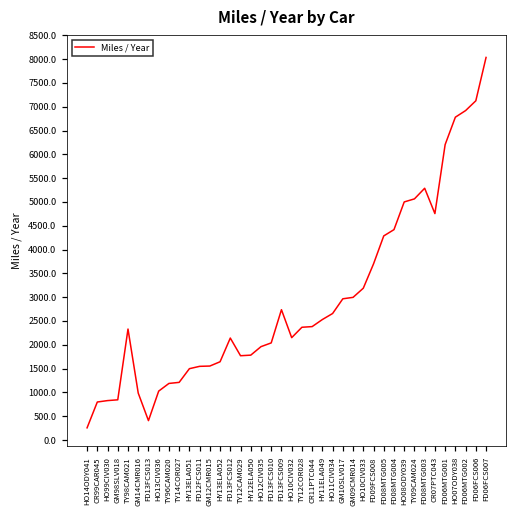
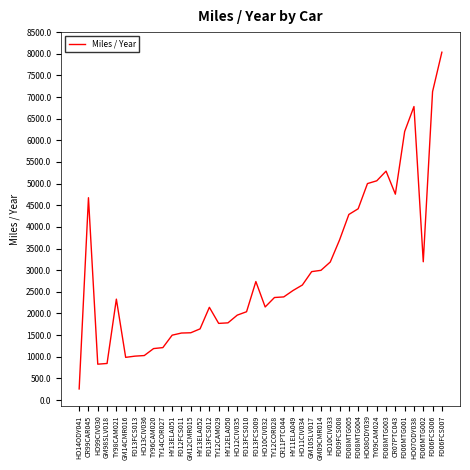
  {
    "HO14ODY041": 300,
-   "CR99CAR045": 800,
+   "CR99CAR045": 4700,
    "HO99CIV030": 800,
    "GM98SLV018": 800,
    "TY98CAM021": 2300,
    "GM14CMR016": 1000,
-   "FD13FCS013": 400,
+   "FD13FCS013": 1000,
    "HO13CIV036": 1000,
    "TY96CAM020": 1200,
    "TY14COR027": 1200,
    "HY13ELA051": 1500,
    "FD12FCS011": 1500,
    "GM12CMR015": 1600,
    "HY13ELA052": 1600,
    "FD13FCS012": 2100,
    "TY12CAM029": 1800,
    "HY12ELA050": 1800,
    "HO12CIV035": 2000,
    "FD13FCS010": 2000,
    "FD13FCS009": 2700,
    "HO10CIV032": 2100,
    "TY12COR028": 2400,
    "CR11PTC044": 2400,
    "HY11ELA049": 2500,
    "HO11CIV034": 2700,
    "GM10SLV017": 3000,
    "GM09CMR014": 3000,
    "HO10CIV033": 3200,
    "FD09FCS008": 3700,
    "FD08MTG005": 4300,
    "FD08MTG004": 4400,
    "HO08ODY039": 5000,
    "TY09CAM024": 5100,
    "FD08MTG003": 5300,
    "CR07PTC043": 4800,
    "FD06MTG001": 6200,
    "HO07ODY038": 6800,
-   "FD06MTG002": 6900,
+   "FD06MTG002": 3200,
    "FD06FCS006": 7100,
    "FD06FCS007": 8000
  }
